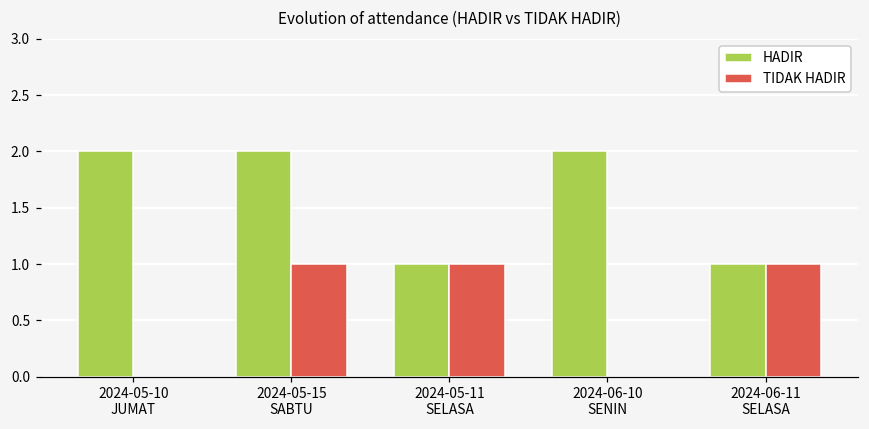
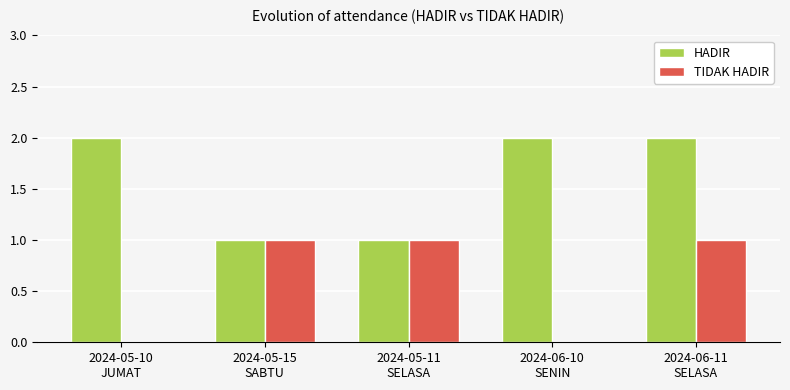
  {
    "HADIR": {
      "2024-05-10 JUMAT": 2,
-     "2024-05-15 SABTU": 2,
+     "2024-05-15 SABTU": 1,
      "2024-05-11 SELASA": 1,
      "2024-06-10 SENIN": 2,
-     "2024-06-11 SELASA": 1
+     "2024-06-11 SELASA": 2
    },
    "TIDAK HADIR": {
      "2024-05-10 JUMAT": 0,
      "2024-05-15 SABTU": 1,
      "2024-05-11 SELASA": 1,
      "2024-06-10 SENIN": 0,
      "2024-06-11 SELASA": 1
    }
  }
